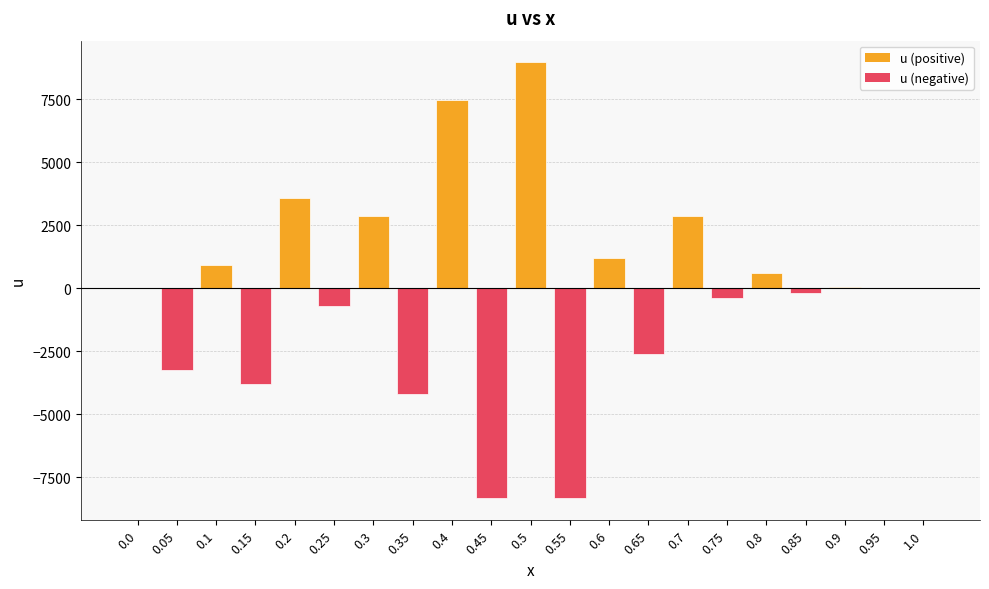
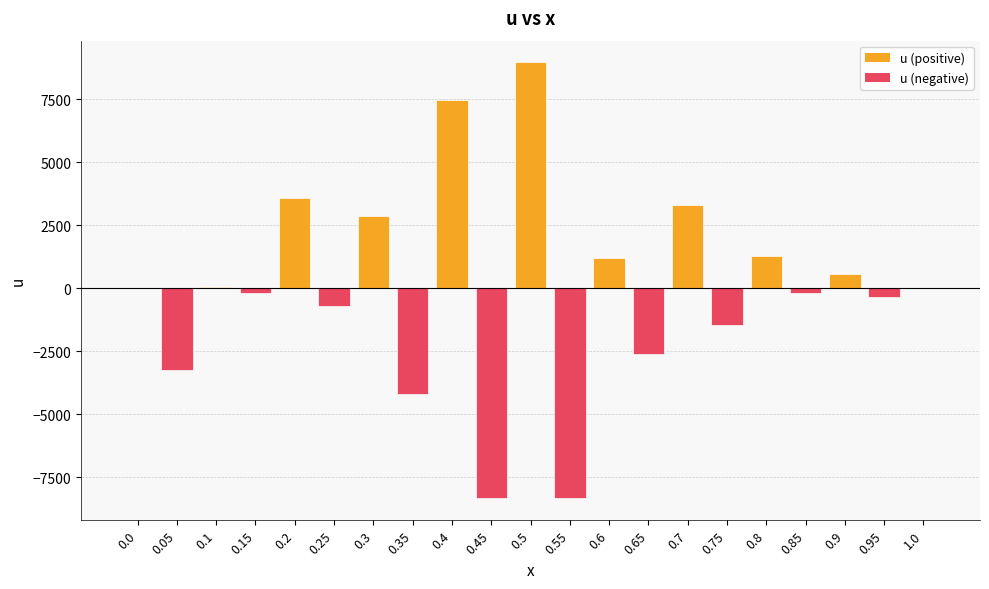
  {
    "0.0": 0,
    "0.05": -3300,
-   "0.1": 900,
-   "0.15": -3800,
+   "0.1": 100,
+   "0.15": -200,
    "0.2": 3600,
    "0.25": -700,
    "0.3": 2900,
    "0.35": -4200,
    "0.4": 7500,
    "0.45": -8400,
    "0.5": 9000,
    "0.55": -8400,
    "0.6": 1200,
    "0.65": -2600,
-   "0.7": 2900,
-   "0.75": -400,
-   "0.8": 600,
+   "0.7": 3300,
+   "0.75": -1500,
+   "0.8": 1300,
    "0.85": -200,
-   "0.9": 100,
-   "0.95": 0,
+   "0.9": 500,
+   "0.95": -400,
    "1.0": 0
  }
